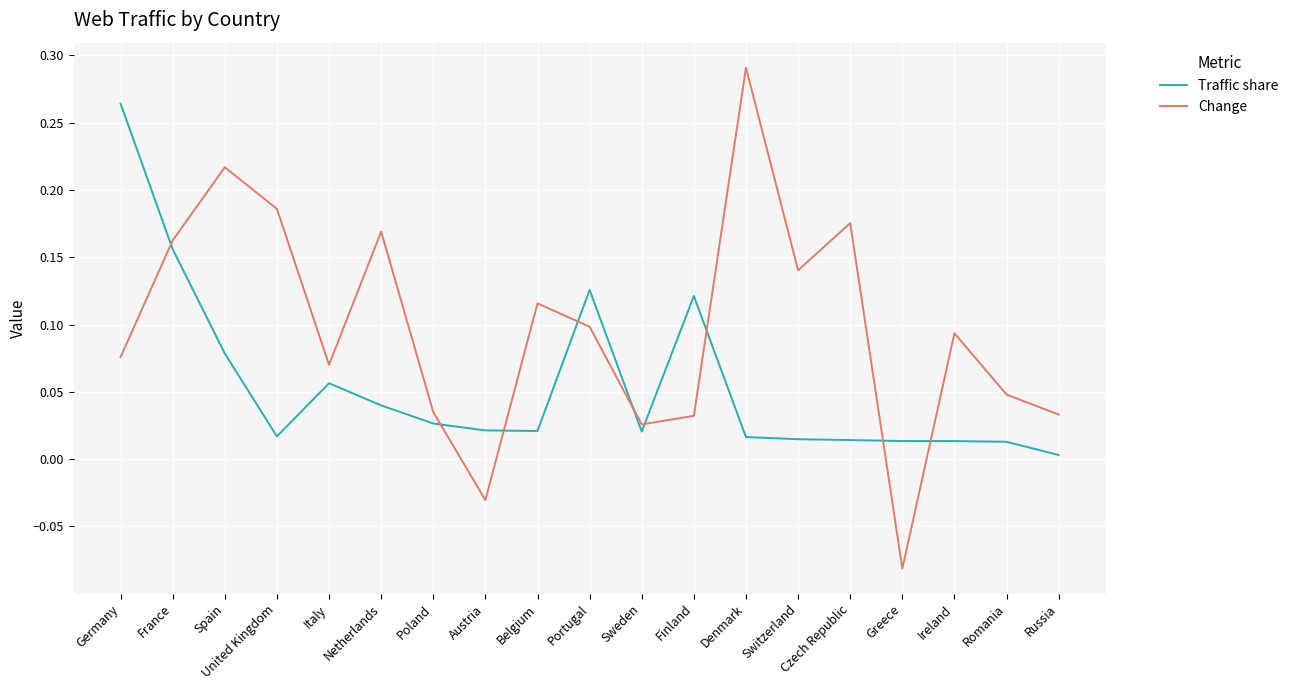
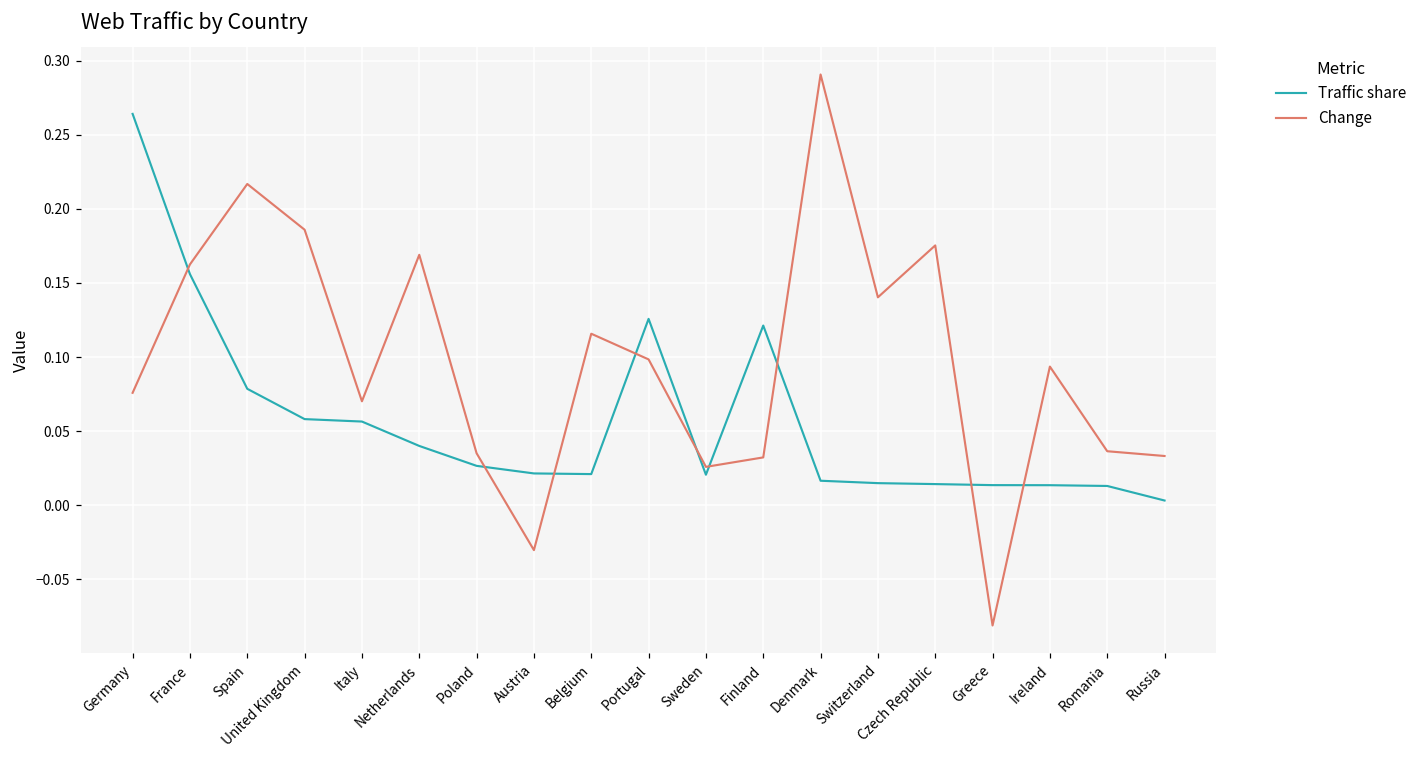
  {
    "Traffic share": {
      "Germany": 0.264,
      "France": 0.156,
      "Spain": 0.079,
-     "United Kingdom": 0.017,
+     "United Kingdom": 0.058,
      "Italy": 0.056,
      "Netherlands": 0.040,
      "Poland": 0.026,
      "Austria": 0.021,
      "Belgium": 0.021,
      "Portugal": 0.126,
      "Sweden": 0.020,
      "Finland": 0.121,
      "Denmark": 0.016,
      "Switzerland": 0.015,
      "Czech Republic": 0.014,
      "Greece": 0.013,
      "Ireland": 0.013,
      "Romania": 0.013,
      "Russia": 0.003
    },
    "Change": {
      "Germany": 0.076,
      "France": 0.163,
      "Spain": 0.217,
      "United Kingdom": 0.186,
      "Italy": 0.070,
      "Netherlands": 0.169,
      "Poland": 0.035,
      "Austria": -0.030,
      "Belgium": 0.116,
      "Portugal": 0.098,
      "Sweden": 0.026,
      "Finland": 0.032,
      "Denmark": 0.291,
      "Switzerland": 0.140,
      "Czech Republic": 0.175,
      "Greece": -0.081,
      "Ireland": 0.094,
-     "Romania": 0.048,
+     "Romania": 0.036,
      "Russia": 0.033
    }
  }
